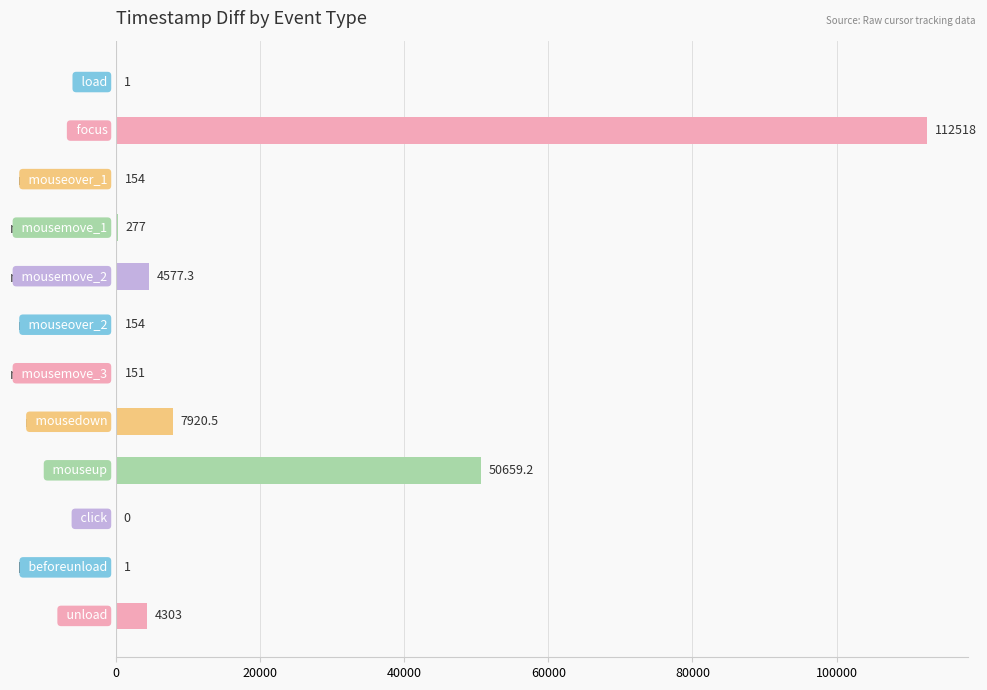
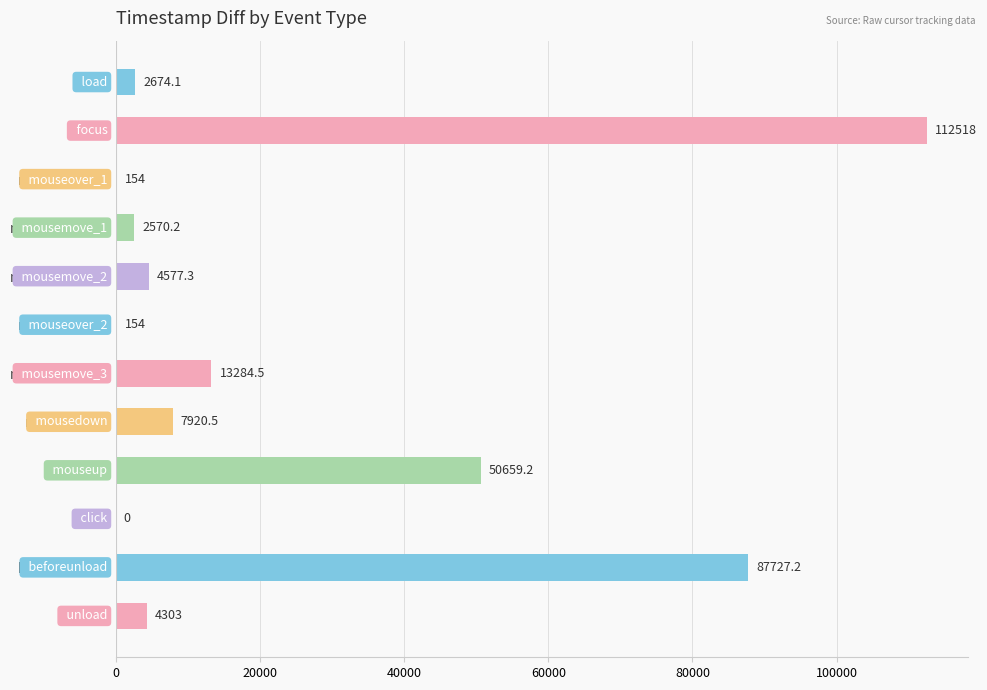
  {
-   "load": 1,
+   "load": 2674.1,
    "focus": 112518,
    "mouseover_1": 154,
-   "mousemove_1": 277,
+   "mousemove_1": 2570.2,
    "mousemove_2": 4577.3,
    "mouseover_2": 154,
-   "mousemove_3": 151,
+   "mousemove_3": 13284.5,
    "mousedown": 7920.5,
    "mouseup": 50659.2,
    "click": 0,
-   "beforeunload": 1,
+   "beforeunload": 87727.2,
    "unload": 4303
  }
